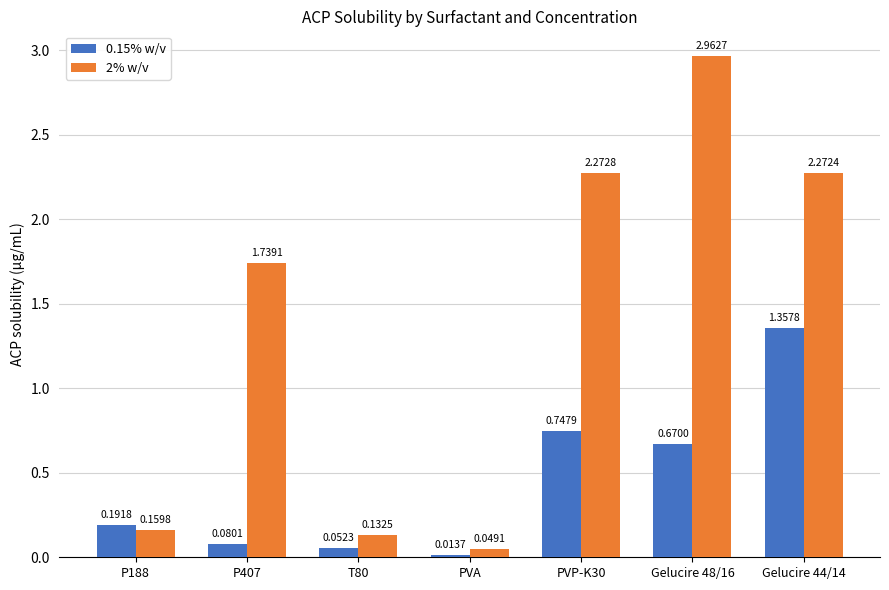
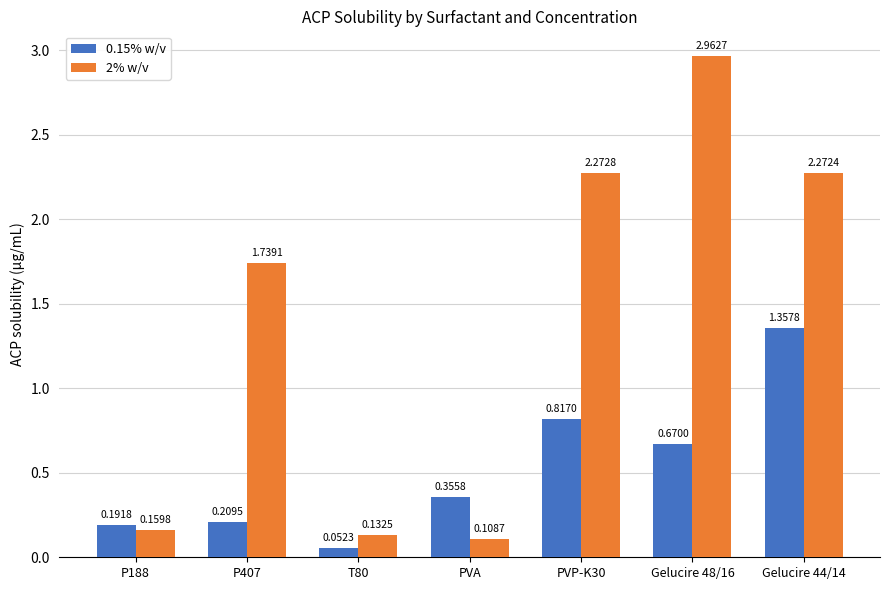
  {
    "0.15% w/v": {
      "P188": 0.1918,
-     "P407": 0.0801,
+     "P407": 0.2095,
      "T80": 0.0523,
-     "PVA": 0.0137,
-     "PVP-K30": 0.7479,
+     "PVA": 0.3558,
+     "PVP-K30": 0.8170,
      "Gelucire 48/16": 0.6700,
      "Gelucire 44/14": 1.3578
    },
    "2% w/v": {
      "P188": 0.1598,
      "P407": 1.7391,
      "T80": 0.1325,
-     "PVA": 0.0491,
+     "PVA": 0.1087,
      "PVP-K30": 2.2728,
      "Gelucire 48/16": 2.9627,
      "Gelucire 44/14": 2.2724
    }
  }
